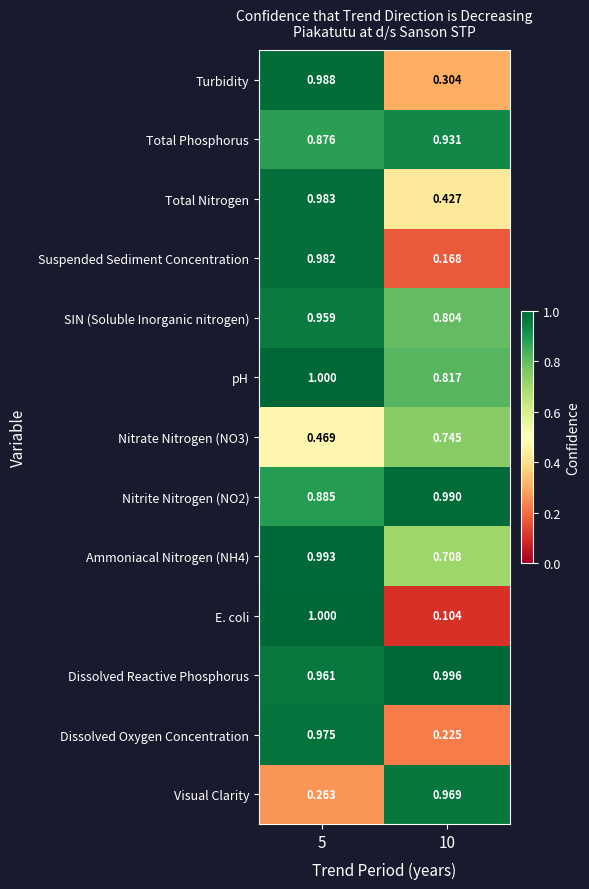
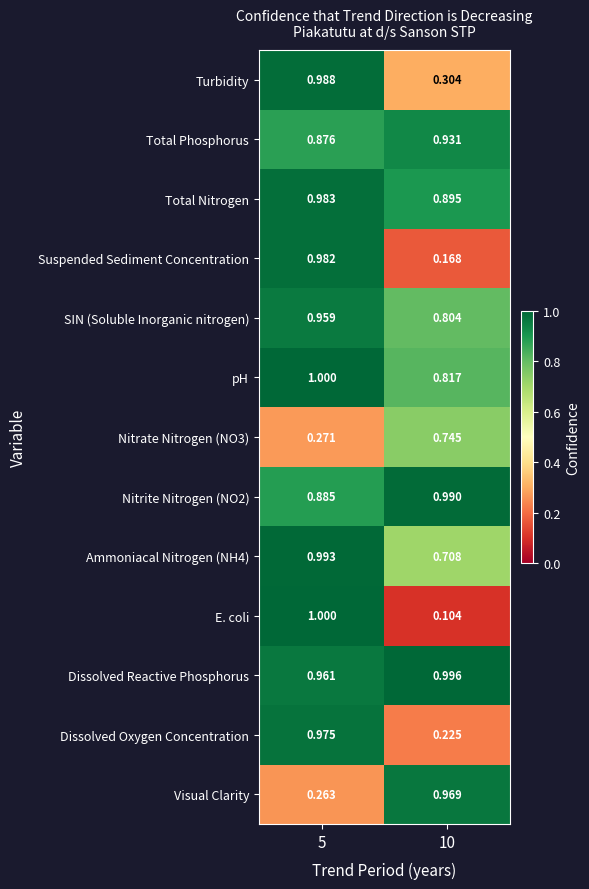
  {
    "Turbidity": {
      "5": 0.988,
      "10": 0.304
    },
    "Total Phosphorus": {
      "5": 0.876,
      "10": 0.931
    },
    "Total Nitrogen": {
      "5": 0.983,
-     "10": 0.427
+     "10": 0.895
    },
    "Suspended Sediment Concentration": {
      "5": 0.982,
      "10": 0.168
    },
    "SIN (Soluble Inorganic nitrogen)": {
      "5": 0.959,
      "10": 0.804
    },
    "pH": {
      "5": 1.000,
      "10": 0.817
    },
    "Nitrate Nitrogen (NO3)": {
-     "5": 0.469,
+     "5": 0.271,
      "10": 0.745
    },
    "Nitrite Nitrogen (NO2)": {
      "5": 0.885,
      "10": 0.990
    },
    "Ammoniacal Nitrogen (NH4)": {
      "5": 0.993,
      "10": 0.708
    },
    "E. coli": {
      "5": 1.000,
      "10": 0.104
    },
    "Dissolved Reactive Phosphorus": {
      "5": 0.961,
      "10": 0.996
    },
    "Dissolved Oxygen Concentration": {
      "5": 0.975,
      "10": 0.225
    },
    "Visual Clarity": {
      "5": 0.263,
      "10": 0.969
    }
  }
